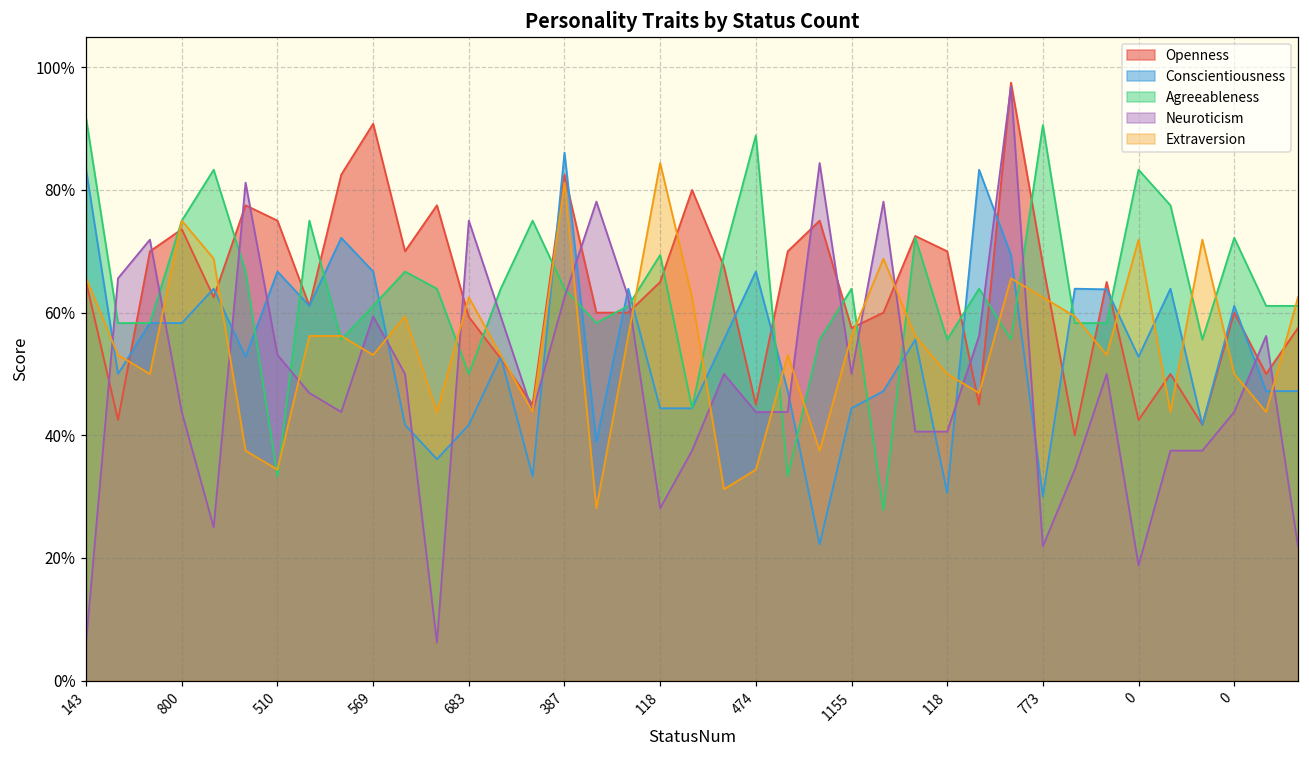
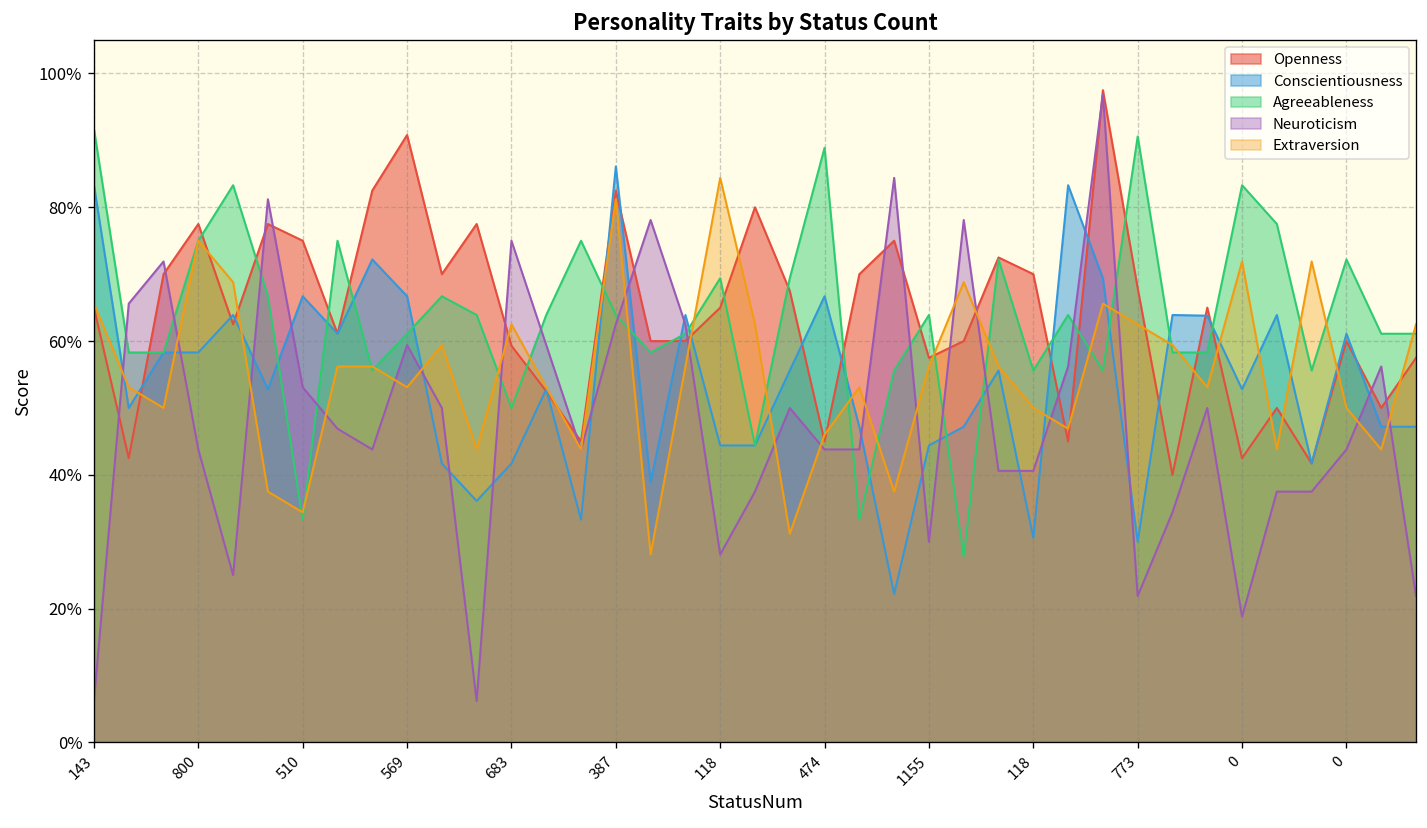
  {
    "Openness": {
      "143": "65%",
-     "800": "74%",
+     "800": "78%",
      "510": "75%",
      "569": "91%",
      "683": "59%",
      "387": "83%",
      "474": "45%",
      "1155": "57%",
      "773": "68%"
    },
    "Conscientiousness": {
      "143": "83%",
      "800": "58%",
      "510": "67%",
      "569": "67%",
      "683": "42%",
      "387": "86%",
      "474": "67%",
      "1155": "44%",
      "773": "30%"
    },
    "Agreeableness": {
      "143": "92%",
      "510": "33%",
      "569": "61%",
      "683": "50%",
      "387": "64%",
      "474": "89%",
      "1155": "64%",
      "773": "91%"
    },
    "Neuroticism": {
      "143": "6%",
      "800": "44%",
      "510": "53%",
      "569": "59%",
      "683": "75%",
      "387": "63%",
      "474": "44%",
-     "1155": "50%",
+     "1155": "30%",
      "773": "22%"
    },
    "Extraversion": {
      "143": "66%",
      "510": "34%",
      "569": "53%",
      "683": "63%",
      "387": "81%",
-     "474": "34%",
+     "474": "46%",
      "1155": "56%",
      "773": "63%"
    }
  }
